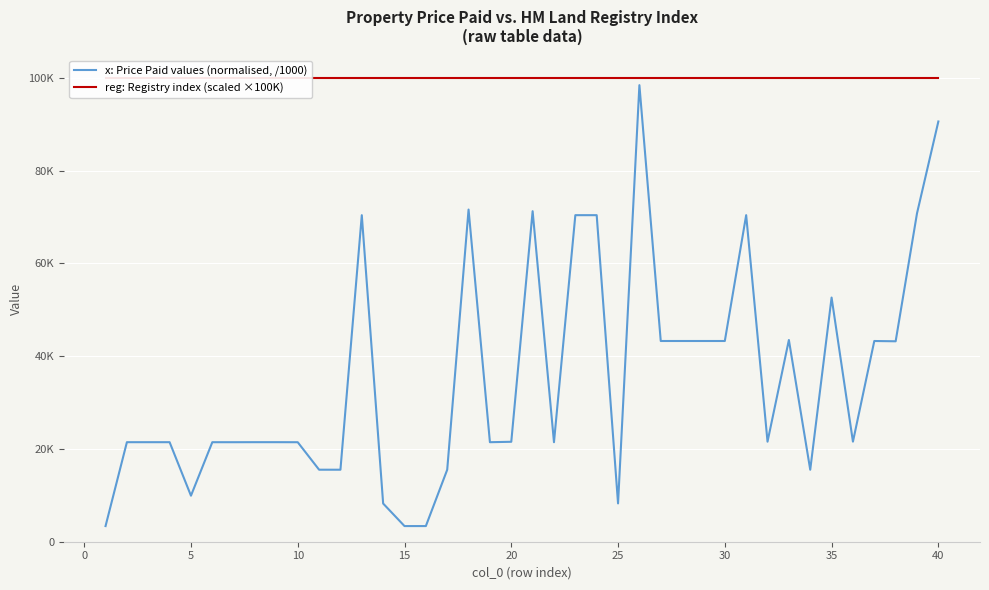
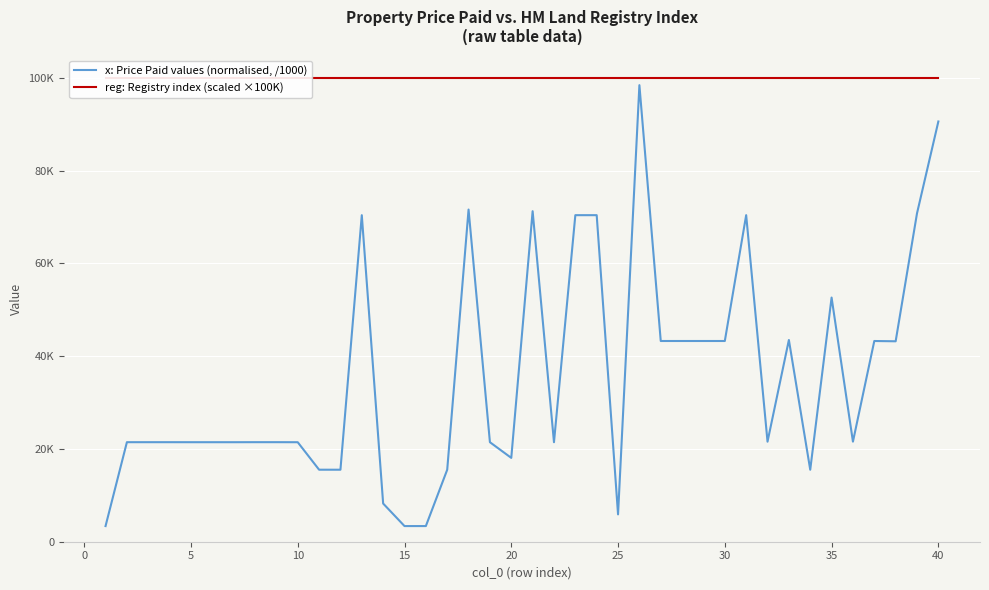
  {
    "x: Price Paid values (normalised, /1000)": {
-     "5": 10000,
+     "5": 21000,
      "10": 21000,
      "15": 3000,
-     "20": 22000,
-     "25": 8000,
+     "20": 18000,
+     "25": 6000,
      "30": 43000,
      "35": 53000,
      "40": 91000
    },
    "reg: Registry index (scaled ×100K)": {
      "15": 100000,
      "20": 100000,
      "25": 100000,
      "30": 100000,
      "35": 100000,
      "40": 100000
    }
  }
